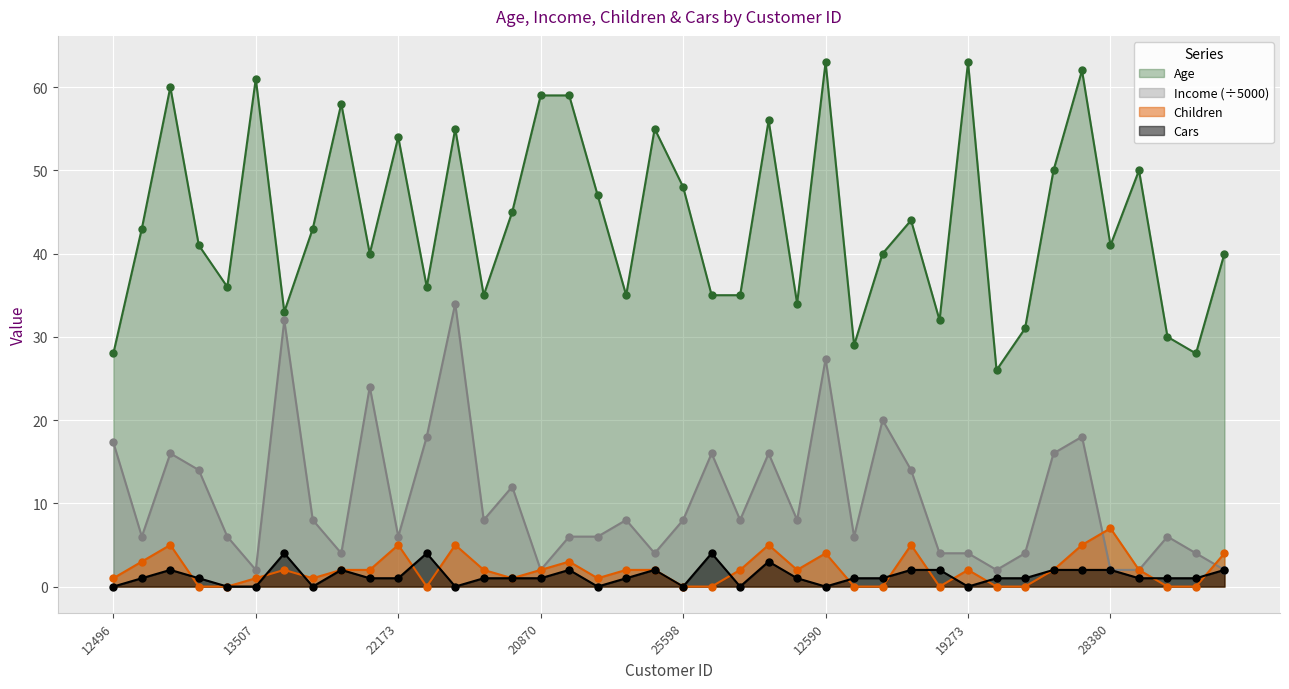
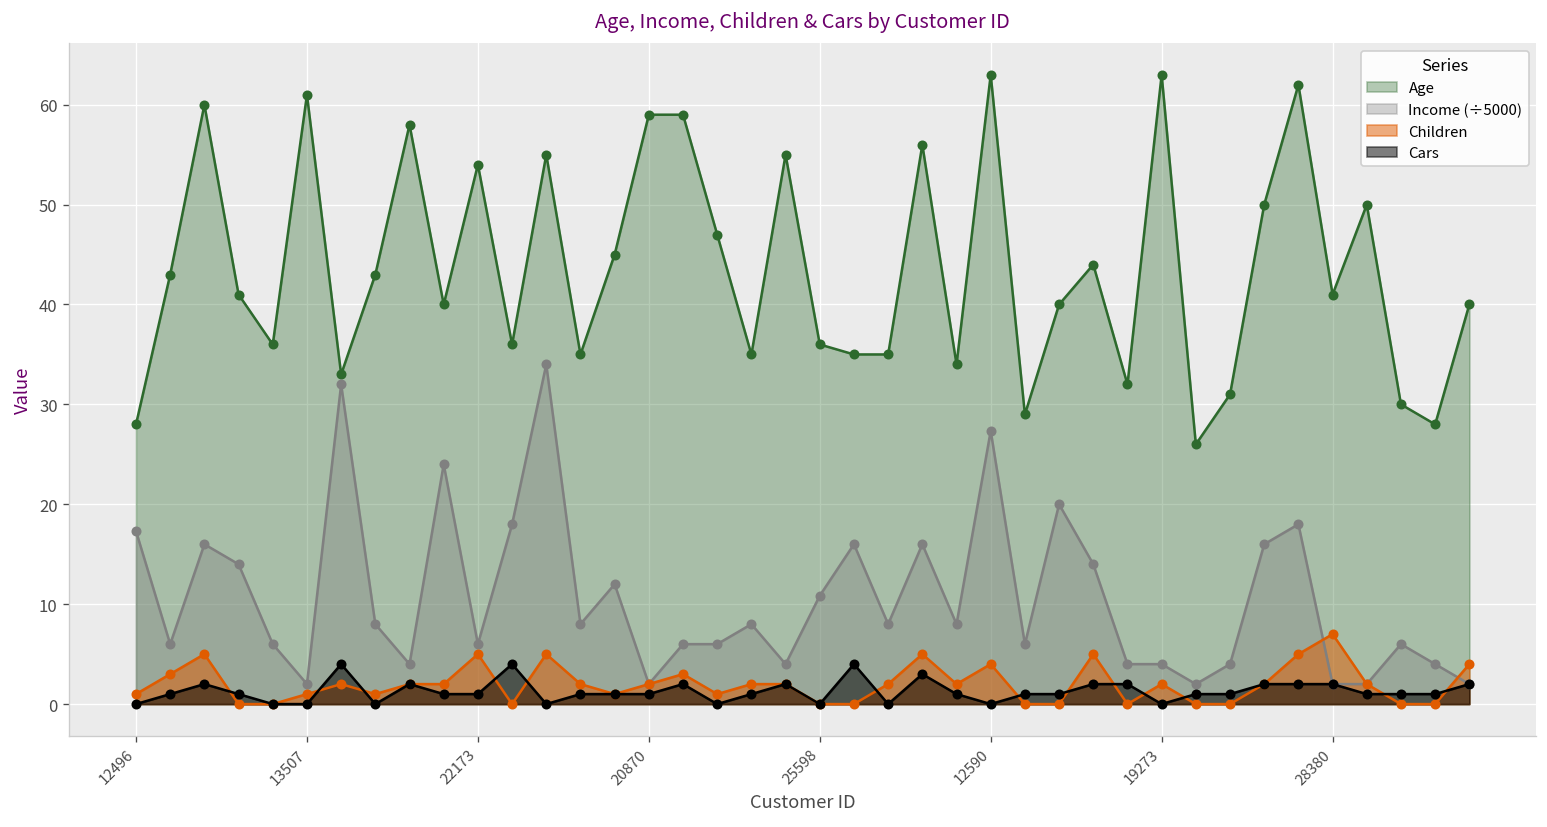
  {
    "Age": {
      "12496": 28,
      "13507": 61,
      "22173": 54,
      "20870": 59,
-     "25598": 48,
+     "25598": 36,
      "12590": 63,
      "19273": 63,
      "28380": 41
    },
    "Income (÷5000)": {
      "12496": 17,
      "13507": 2,
      "22173": 6,
-     "25598": 8,
+     "25598": 11,
      "12590": 27,
      "19273": 4
    },
    "Children": {
      "12496": 1,
      "13507": 1,
      "22173": 5,
      "12590": 4,
      "19273": 2,
      "28380": 7
    },
    "Cars": {
      "12496": 0,
      "13507": 0,
      "22173": 1,
      "20870": 1,
      "12590": 0,
      "19273": 0
    }
  }
